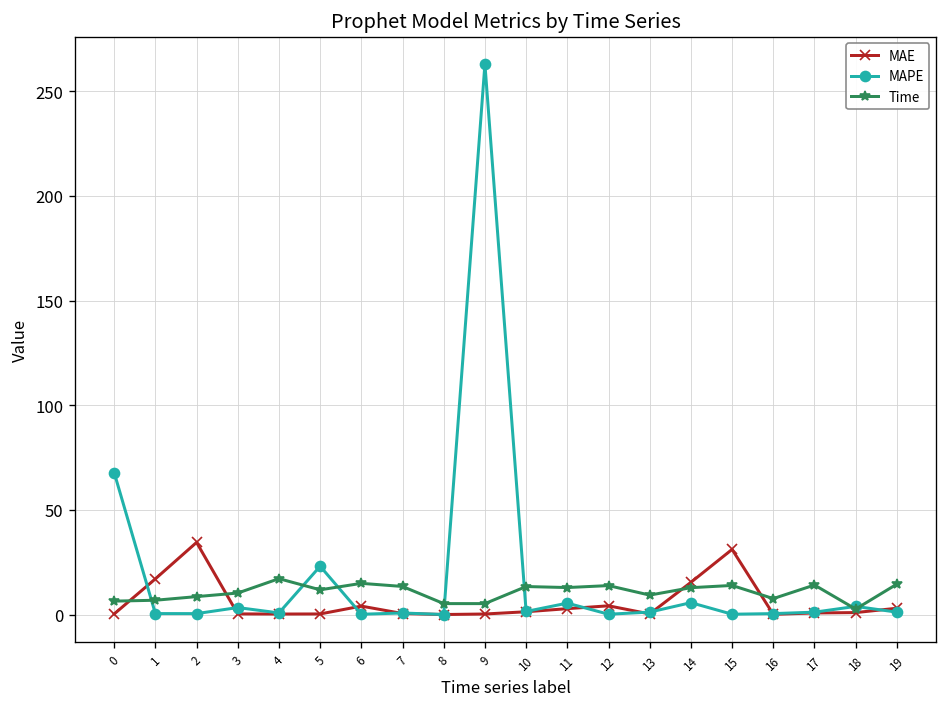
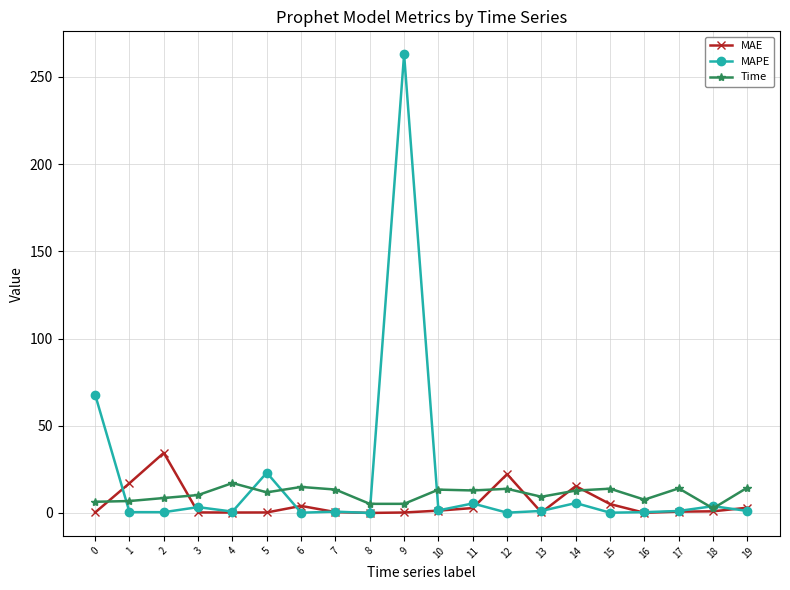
  {
    "MAE": {
      "0": 0,
      "1": 17,
      "2": 34,
      "3": 0,
      "5": 0,
      "6": 4,
      "9": 0,
      "11": 3,
-     "12": 4,
+     "12": 22,
      "14": 15,
-     "15": 31,
+     "15": 5,
      "18": 1,
      "19": 3
    },
    "MAPE": {
      "0": 68,
      "1": 0,
      "2": 0,
      "3": 3,
      "5": 23,
      "6": 0,
      "9": 263,
      "11": 5,
      "12": 0,
      "14": 6,
      "15": 0,
      "19": 1
    },
    "Time": {
      "0": 6,
      "1": 7,
      "2": 9,
      "3": 10,
      "4": 17,
      "5": 12,
      "6": 15,
      "7": 13,
      "8": 5,
      "9": 5,
      "10": 13,
      "11": 13,
      "12": 14,
      "13": 9,
      "14": 13,
      "15": 14,
      "16": 8,
      "17": 14,
      "19": 15
    }
  }
